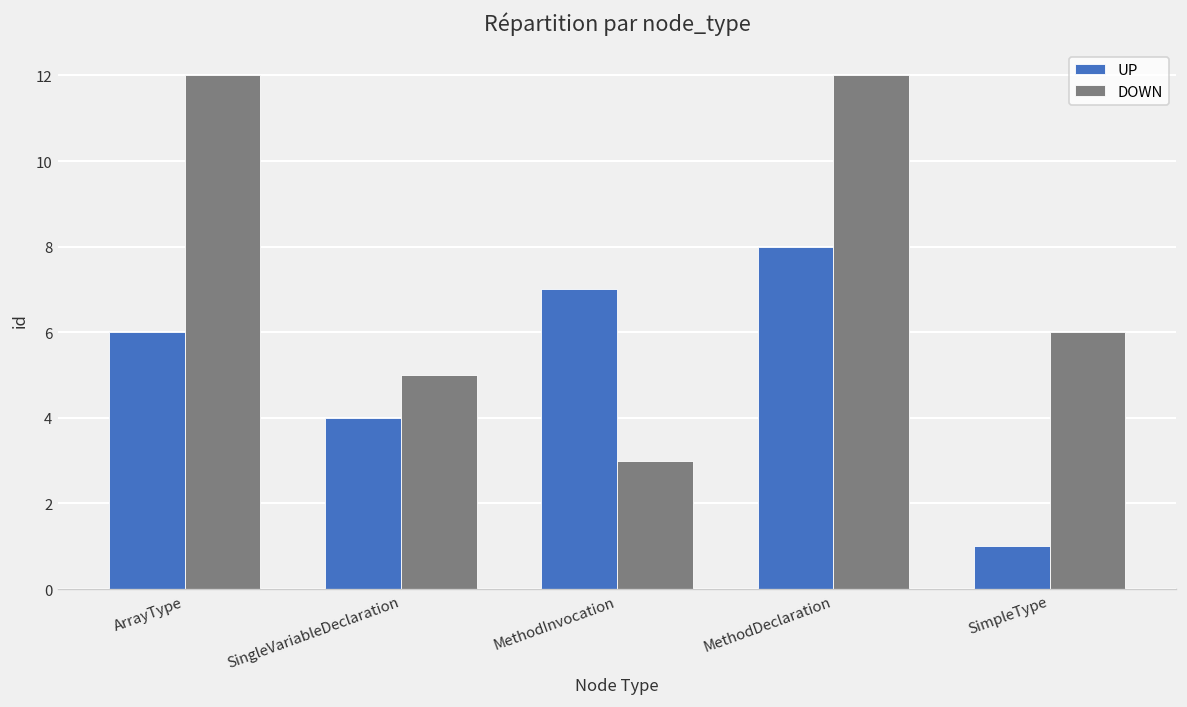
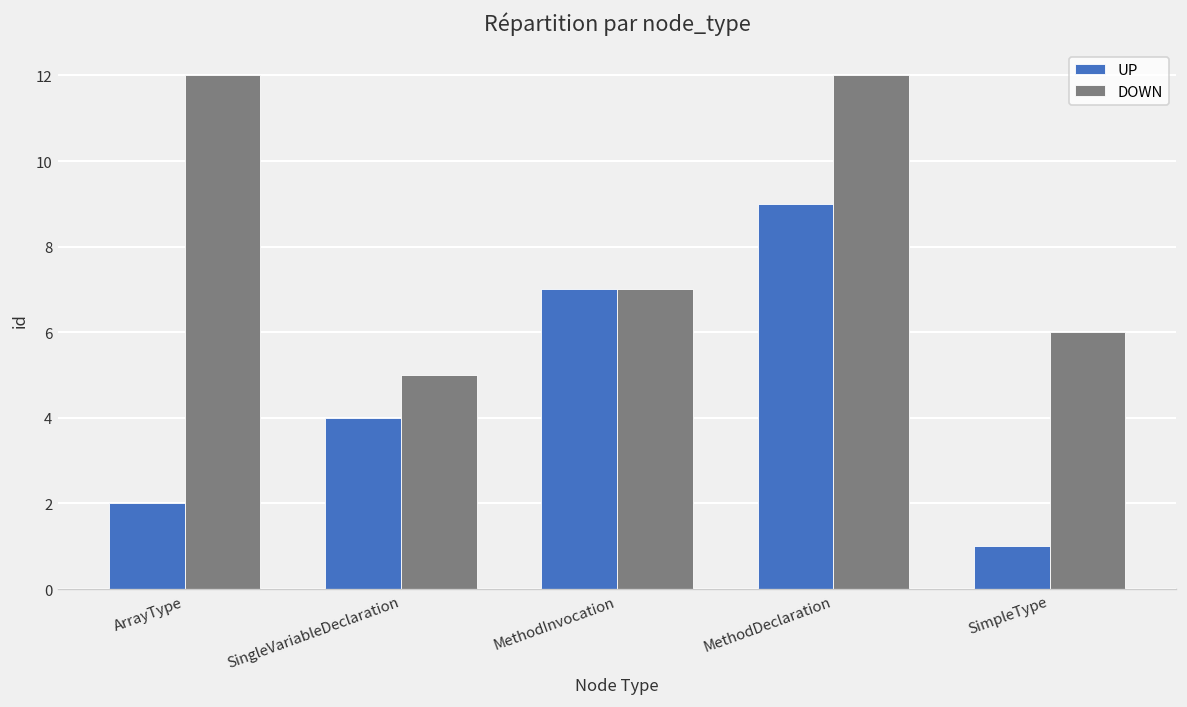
  {
    "UP": {
-     "ArrayType": 6,
+     "ArrayType": 2,
      "SingleVariableDeclaration": 4,
      "MethodInvocation": 7,
-     "MethodDeclaration": 8,
+     "MethodDeclaration": 9,
      "SimpleType": 1
    },
    "DOWN": {
      "ArrayType": 12,
      "SingleVariableDeclaration": 5,
-     "MethodInvocation": 3,
+     "MethodInvocation": 7,
      "MethodDeclaration": 12,
      "SimpleType": 6
    }
  }
